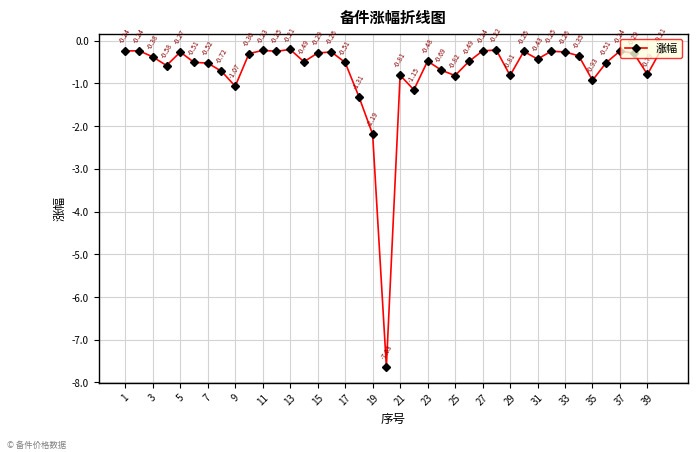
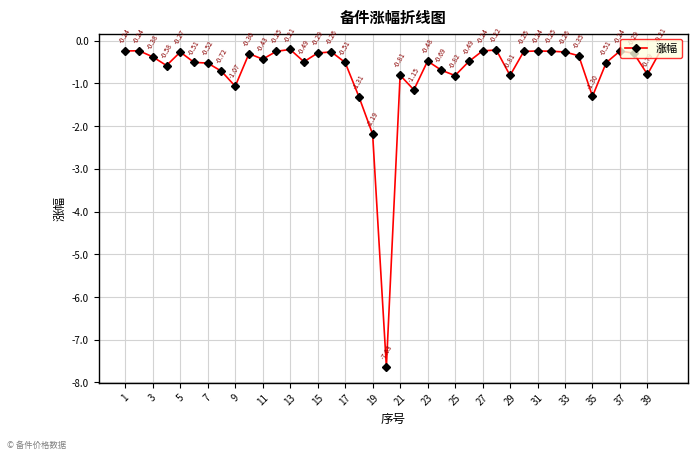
  {
    "1": -0.24,
    "3": -0.38,
    "5": -0.27,
    "7": -0.52,
    "9": -1.07,
-   "11": -0.23,
+   "11": -0.43,
    "13": -0.21,
    "15": -0.29,
    "17": -0.51,
    "19": -2.19,
    "21": -0.81,
    "23": -0.48,
    "25": -0.82,
    "27": -0.24,
    "29": -0.81,
-   "31": -0.43,
+   "31": -0.24,
    "33": -0.26,
-   "35": -0.93
+   "35": -1.30
  }
